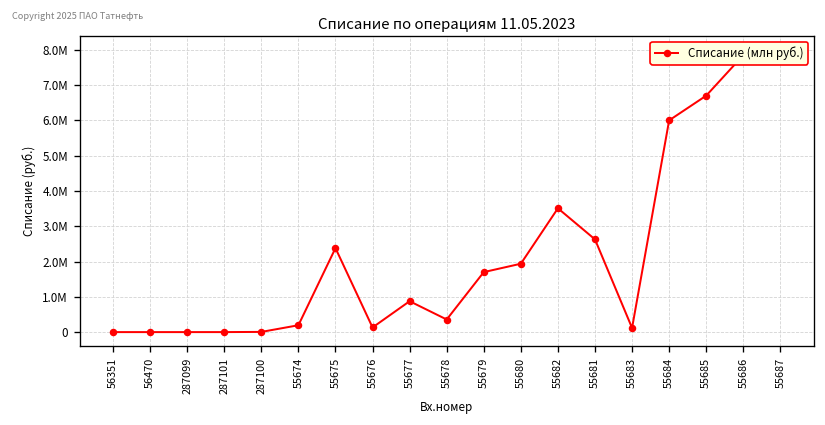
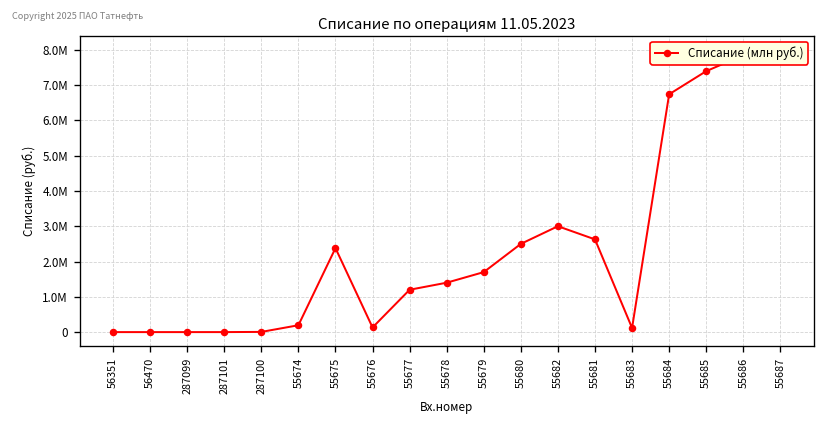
  {
    "56351": 0,
    "56470": 0,
    "287099": 0,
    "287101": 0,
    "287100": 0,
    "55674": 200000,
    "55675": 2400000,
    "55676": 100000,
-   "55677": 900000,
-   "55678": 400000,
+   "55677": 1200000,
+   "55678": 1400000,
    "55679": 1700000,
-   "55680": 1900000,
-   "55682": 3500000,
+   "55680": 2500000,
+   "55682": 3000000,
    "55681": 2600000,
    "55683": 100000,
-   "55684": 6000000,
-   "55685": 6700000
+   "55684": 6700000,
+   "55685": 7400000
  }
